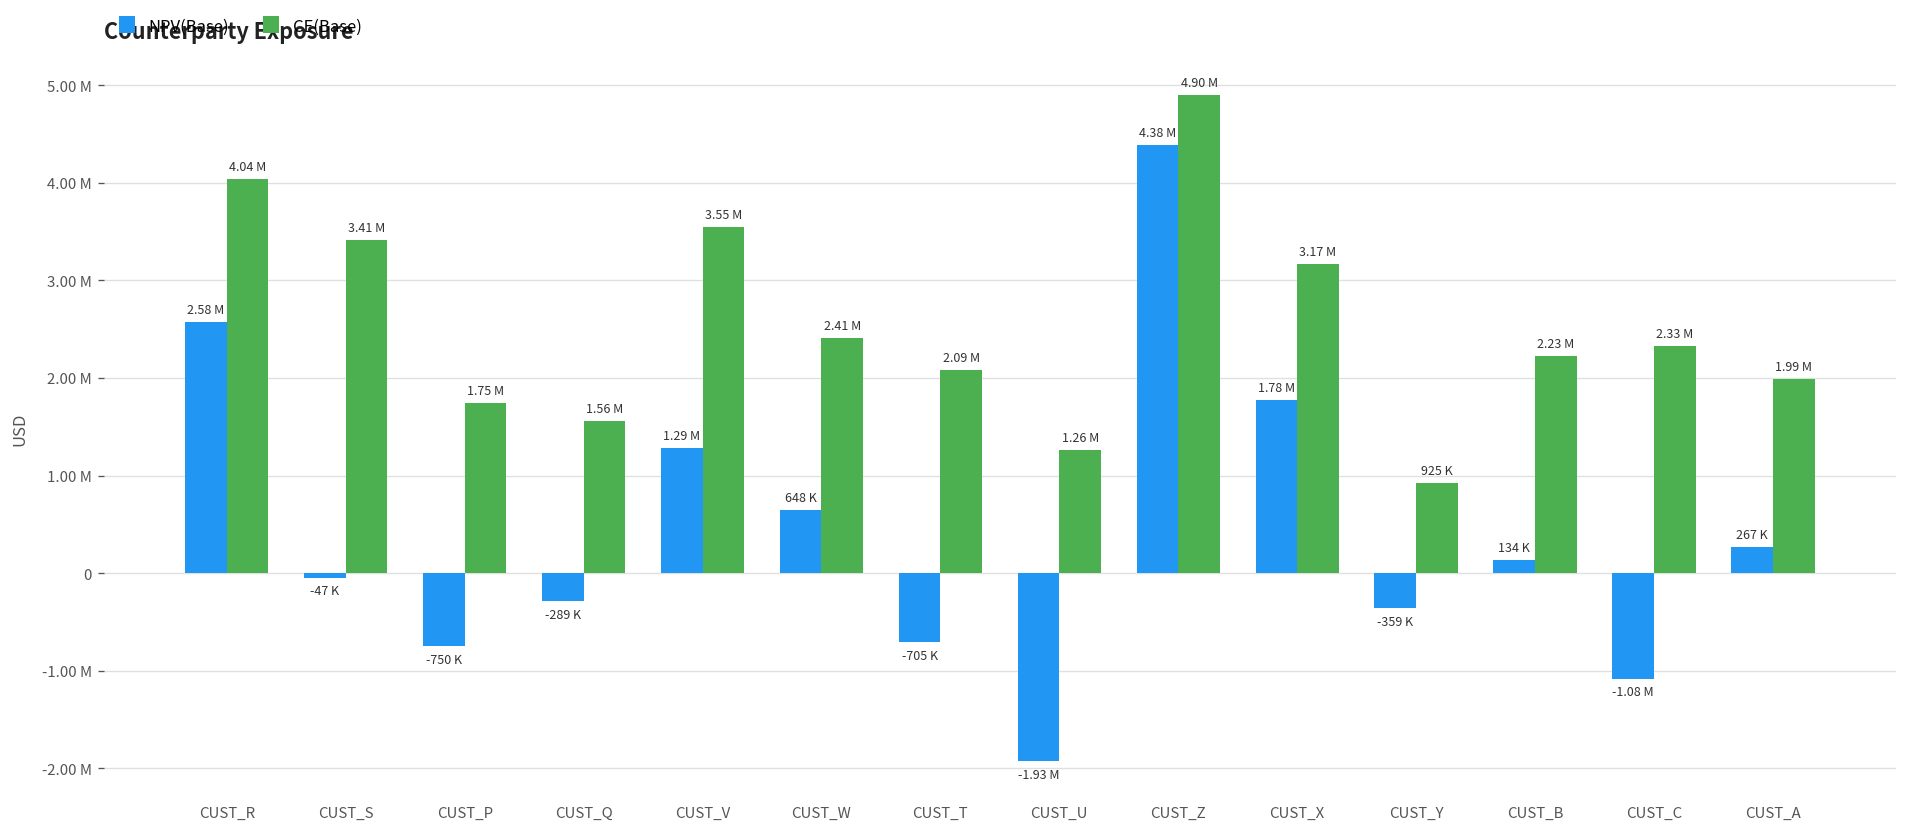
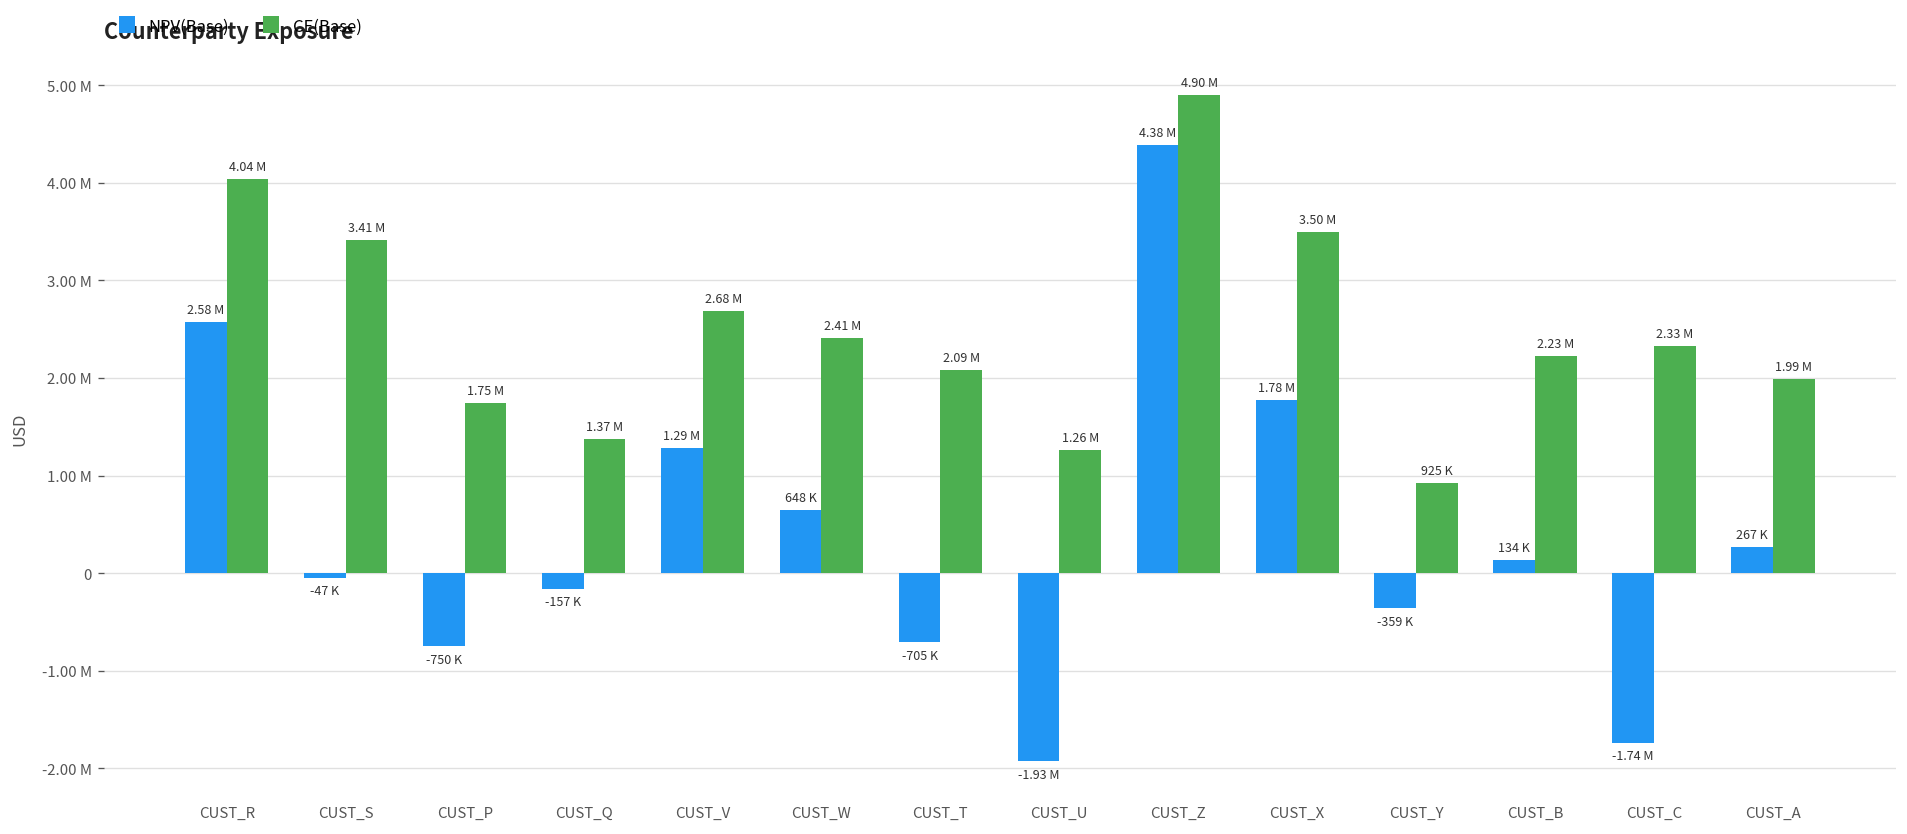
  {
    "NPV(Base)": {
-     "CUST_Q": -289,
-     "CUST_C": -1.08
+     "CUST_Q": -157,
+     "CUST_C": -1.74
    },
    "CE(Base)": {
-     "CUST_Q": 1.56,
-     "CUST_V": 3.55,
-     "CUST_X": 3.17
+     "CUST_Q": 1.37,
+     "CUST_V": 2.68,
+     "CUST_X": 3.50
    }
  }
